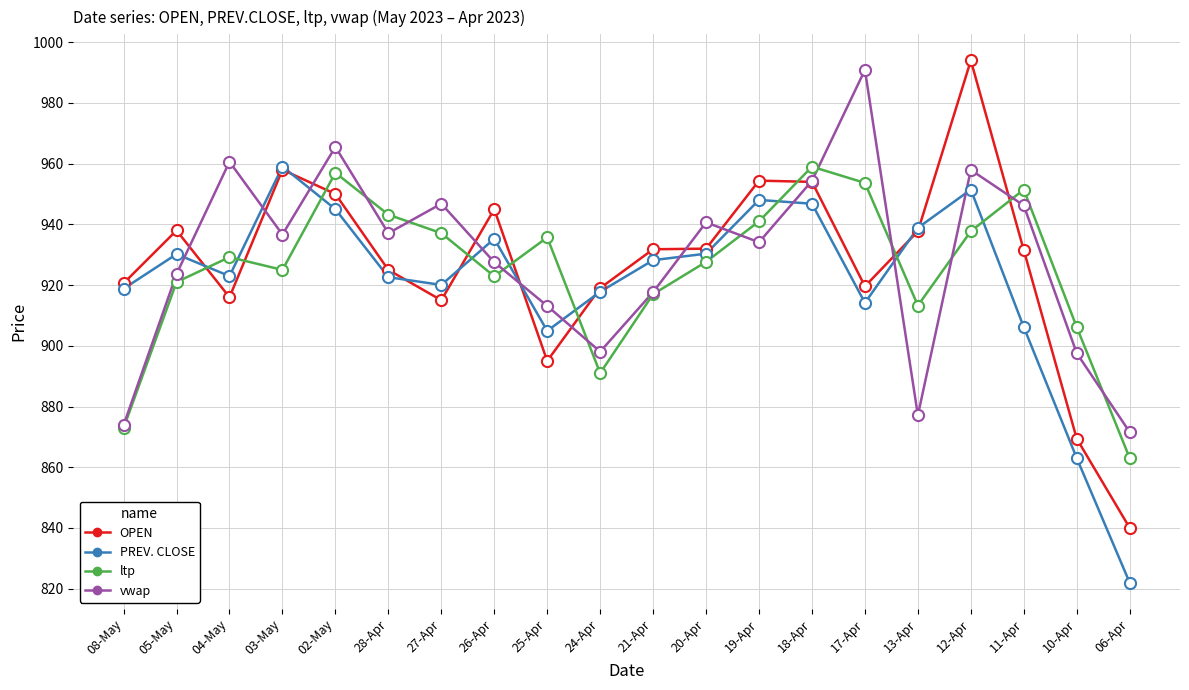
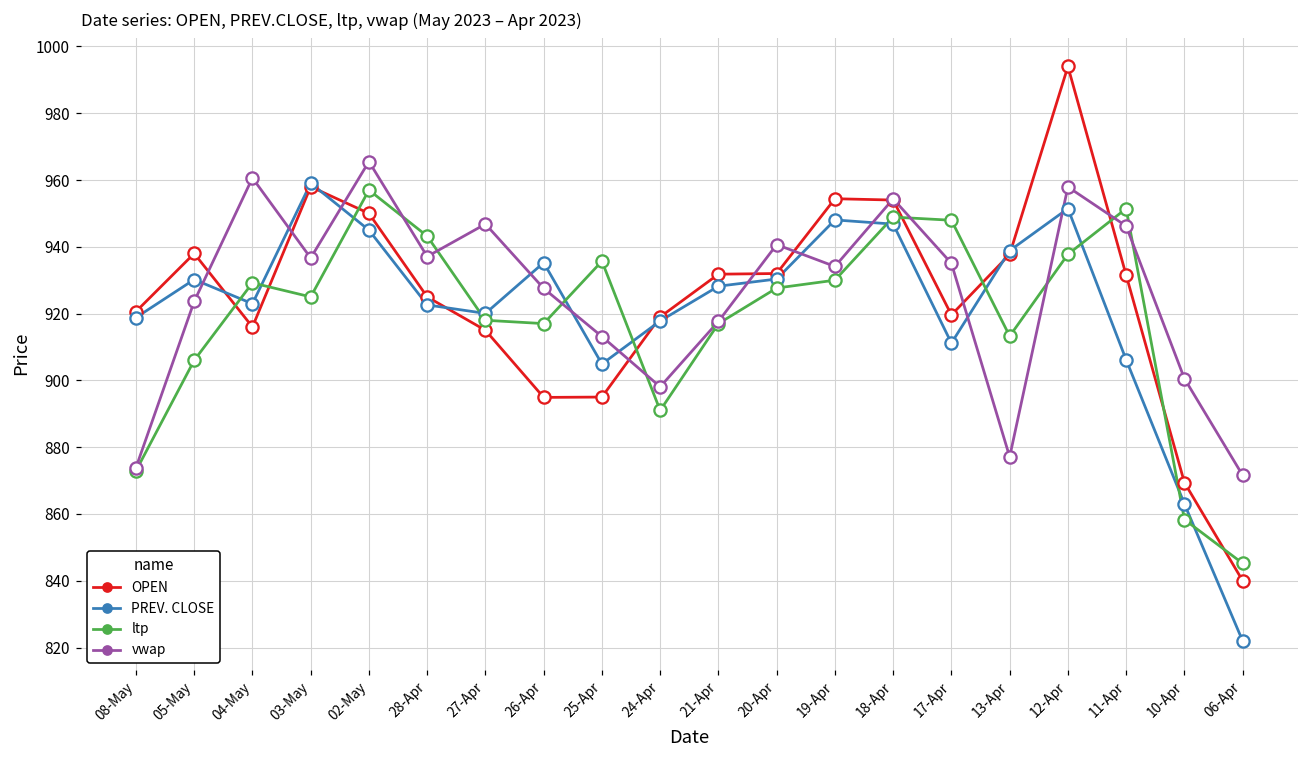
  {
    "OPEN": {
      "08-May": 921,
      "05-May": 938,
      "04-May": 916,
      "03-May": 958,
      "02-May": 950,
      "28-Apr": 925,
      "27-Apr": 915,
-     "26-Apr": 945,
+     "26-Apr": 895,
      "25-Apr": 895,
      "24-Apr": 919,
      "21-Apr": 932,
      "20-Apr": 932,
      "19-Apr": 954,
      "17-Apr": 920,
      "13-Apr": 938,
      "12-Apr": 994,
      "11-Apr": 932,
      "10-Apr": 869,
      "06-Apr": 840
    },
    "PREV. CLOSE": {
      "08-May": 919,
      "05-May": 930,
      "04-May": 923,
      "03-May": 959,
      "02-May": 945,
      "28-Apr": 923,
      "27-Apr": 920,
      "26-Apr": 935,
      "25-Apr": 905,
      "24-Apr": 918,
      "21-Apr": 928,
      "20-Apr": 930,
      "19-Apr": 948,
      "18-Apr": 947,
-     "17-Apr": 914,
+     "17-Apr": 911,
      "13-Apr": 939,
      "12-Apr": 951,
      "11-Apr": 906,
      "10-Apr": 863,
      "06-Apr": 822
    },
    "ltp": {
      "08-May": 873,
-     "05-May": 921,
+     "05-May": 906,
      "04-May": 929,
      "03-May": 925,
      "02-May": 957,
      "28-Apr": 943,
-     "27-Apr": 937,
-     "26-Apr": 923,
+     "27-Apr": 918,
+     "26-Apr": 917,
      "25-Apr": 936,
      "24-Apr": 891,
      "20-Apr": 928,
-     "19-Apr": 941,
-     "18-Apr": 959,
-     "17-Apr": 954,
+     "19-Apr": 930,
+     "18-Apr": 949,
+     "17-Apr": 948,
      "13-Apr": 913,
      "12-Apr": 938,
      "11-Apr": 951,
-     "10-Apr": 906,
-     "06-Apr": 863
+     "10-Apr": 858,
+     "06-Apr": 845
    },
    "vwap": {
      "08-May": 874,
      "05-May": 924,
      "04-May": 961,
      "03-May": 937,
      "02-May": 966,
      "28-Apr": 937,
      "27-Apr": 947,
      "26-Apr": 928,
      "25-Apr": 913,
      "24-Apr": 898,
      "20-Apr": 941,
      "19-Apr": 934,
-     "17-Apr": 991,
+     "17-Apr": 935,
      "13-Apr": 877,
      "12-Apr": 958,
      "11-Apr": 946,
-     "10-Apr": 898,
+     "10-Apr": 901,
      "06-Apr": 872
    }
  }
